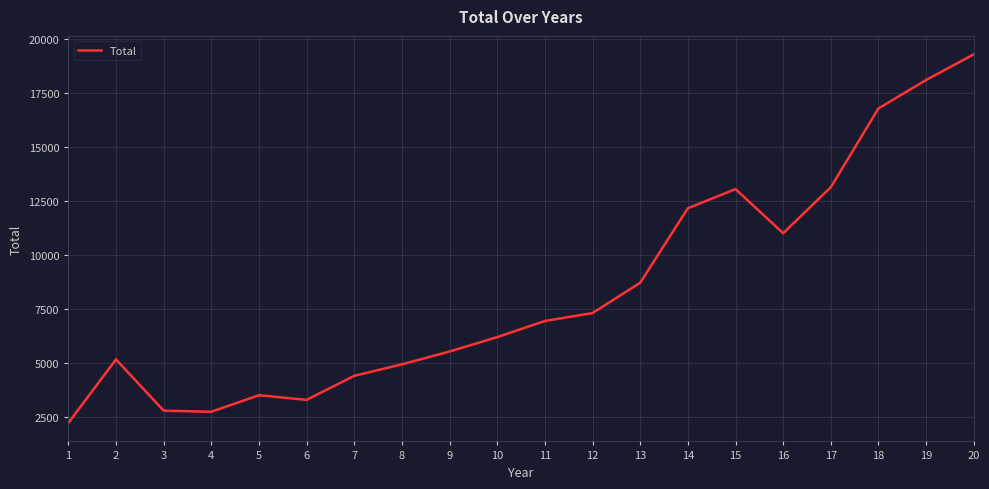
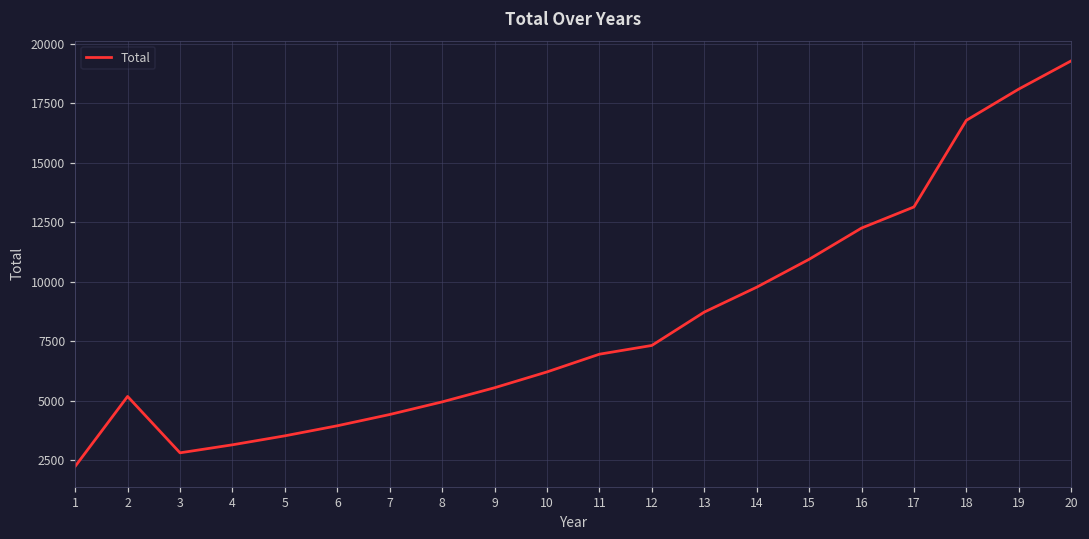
  {
    "1": 2200,
    "2": 5200,
    "3": 2800,
-   "4": 2800,
+   "4": 3100,
    "5": 3500,
-   "6": 3300,
+   "6": 3900,
    "7": 4400,
    "8": 5000,
    "9": 5500,
    "10": 6200,
    "11": 7000,
    "12": 7300,
    "13": 8700,
-   "14": 12200,
-   "15": 13100,
-   "16": 11000,
+   "14": 9800,
+   "15": 10900,
+   "16": 12300,
    "17": 13100,
    "18": 16800,
    "19": 18100,
    "20": 19300
  }
